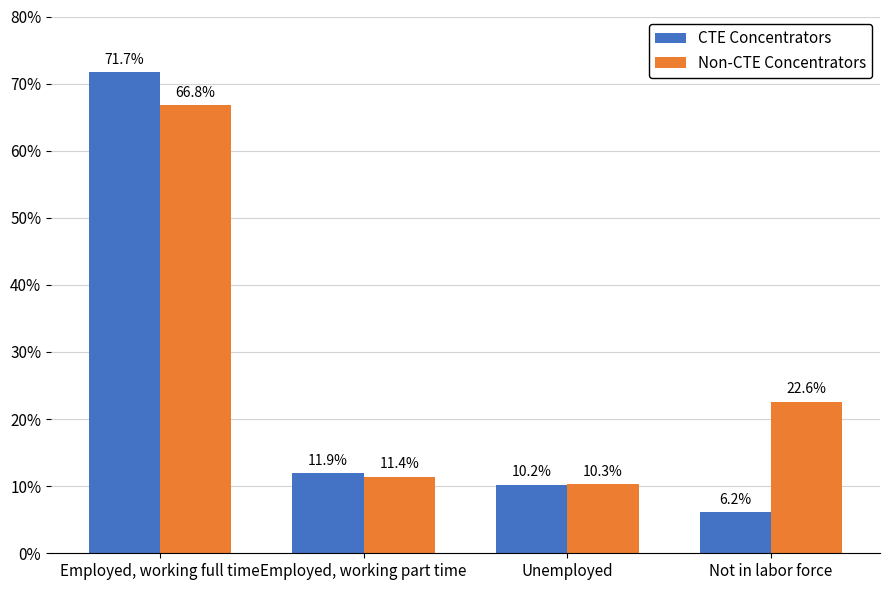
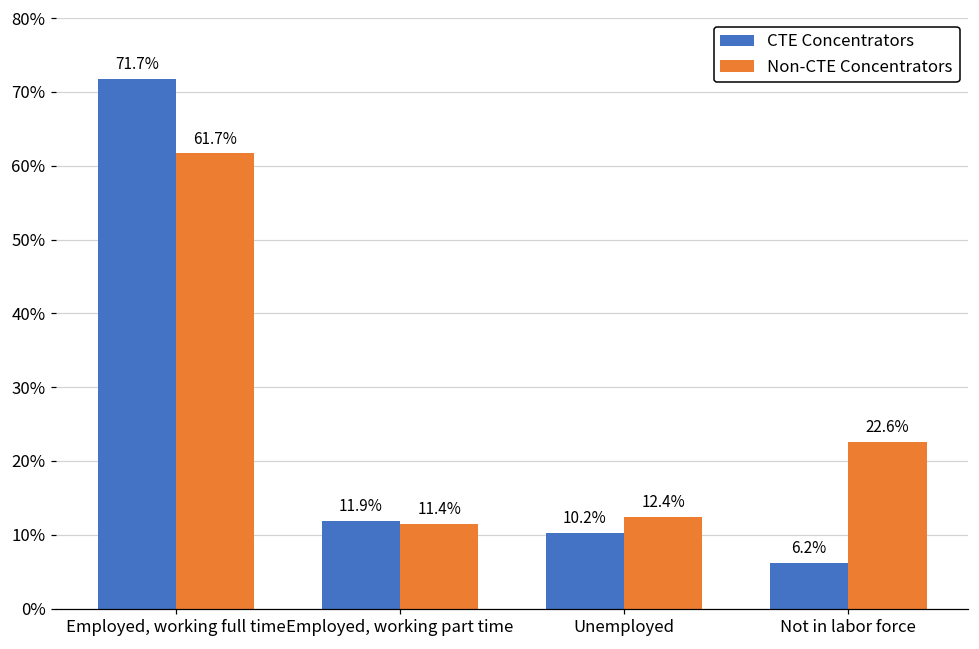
  {
    "CTE Concentrators": {
      "Employed, working full time": "71.7%",
      "Employed, working part time": "11.9%",
      "Unemployed": "10.2%",
      "Not in labor force": "6.2%"
    },
    "Non-CTE Concentrators": {
-     "Employed, working full time": "66.8%",
+     "Employed, working full time": "61.7%",
      "Employed, working part time": "11.4%",
-     "Unemployed": "10.3%",
+     "Unemployed": "12.4%",
      "Not in labor force": "22.6%"
    }
  }
